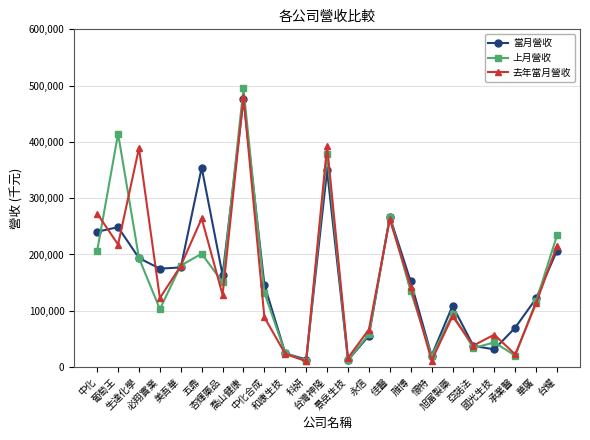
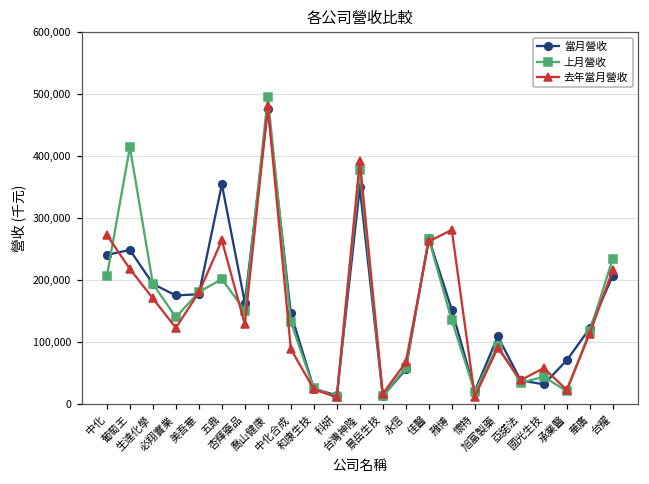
  {
    "當月營收": {
      "中化": "240,000",
      "葡萄王": "250,000",
      "必翔實業": "170,000",
      "五鼎": "350,000",
      "杏輝藥品": "160,000",
      "喬山健康": "480,000",
      "中化合成": "150,000",
      "台灣神隆": "350,000",
      "雃博": "150,000",
      "旭富製藥": "110,000",
      "國光生技": "30,000",
      "承業醫": "70,000",
      "華廣": "120,000",
      "台耀": "210,000"
    },
    "上月營收": {
      "中化": "210,000",
      "葡萄王": "410,000",
-     "必翔實業": "100,000",
+     "必翔實業": "140,000",
      "五鼎": "200,000",
      "杏輝藥品": "150,000",
      "喬山健康": "500,000",
      "中化合成": "130,000",
      "台灣神隆": "380,000",
      "雃博": "130,000",
      "國光生技": "40,000",
      "台耀": "230,000"
    },
    "去年當月營收": {
      "中化": "270,000",
      "葡萄王": "220,000",
-     "生達化學": "390,000",
+     "生達化學": "170,000",
      "必翔實業": "120,000",
      "五鼎": "260,000",
      "杏輝藥品": "130,000",
      "喬山健康": "480,000",
      "中化合成": "90,000",
      "台灣神隆": "390,000",
      "永信": "70,000",
-     "雃博": "140,000",
+     "雃博": "280,000",
      "懷特": "10,000",
      "國光生技": "60,000",
      "台耀": "220,000"
    }
  }
